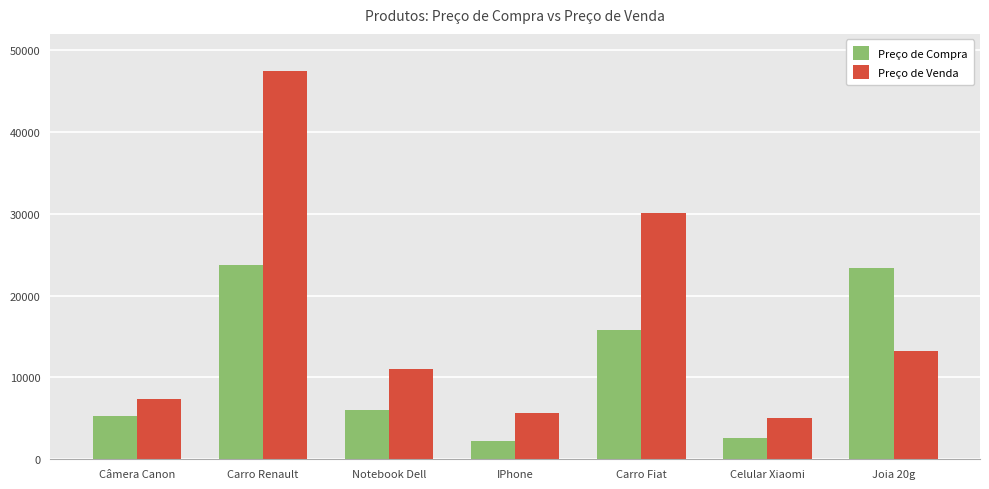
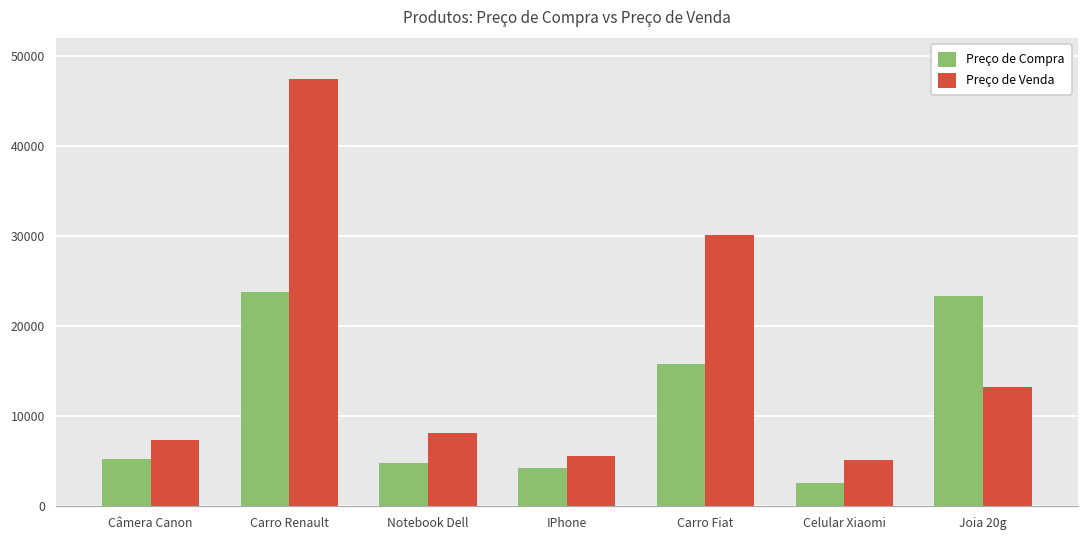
  {
    "Preço de Compra": {
      "Câmera Canon": 5000,
      "Carro Renault": 24000,
-     "Notebook Dell": 6000,
-     "IPhone": 2000,
+     "Notebook Dell": 5000,
+     "IPhone": 4000,
      "Carro Fiat": 16000,
      "Celular Xiaomi": 3000,
      "Joia 20g": 23000
    },
    "Preço de Venda": {
      "Câmera Canon": 7000,
      "Carro Renault": 48000,
-     "Notebook Dell": 11000,
+     "Notebook Dell": 8000,
      "IPhone": 6000,
      "Carro Fiat": 30000,
      "Celular Xiaomi": 5000,
      "Joia 20g": 13000
    }
  }
